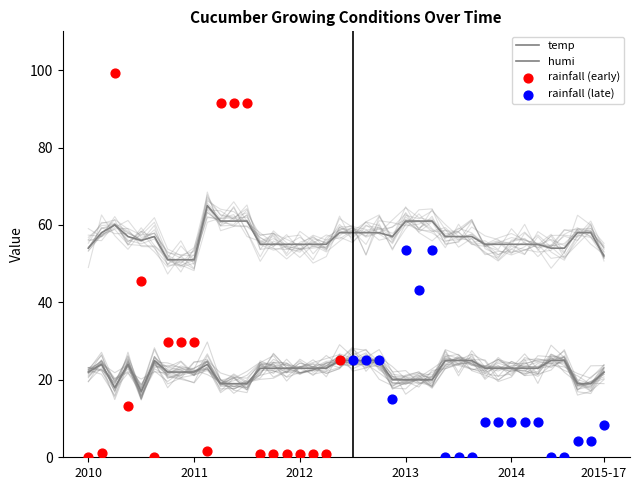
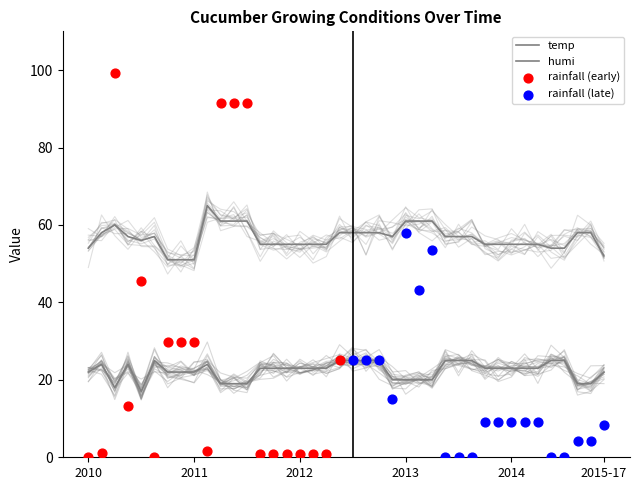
  {
    "rainfall (late)": {
-     "2013": 54
+     "2013": 58
    }
  }
